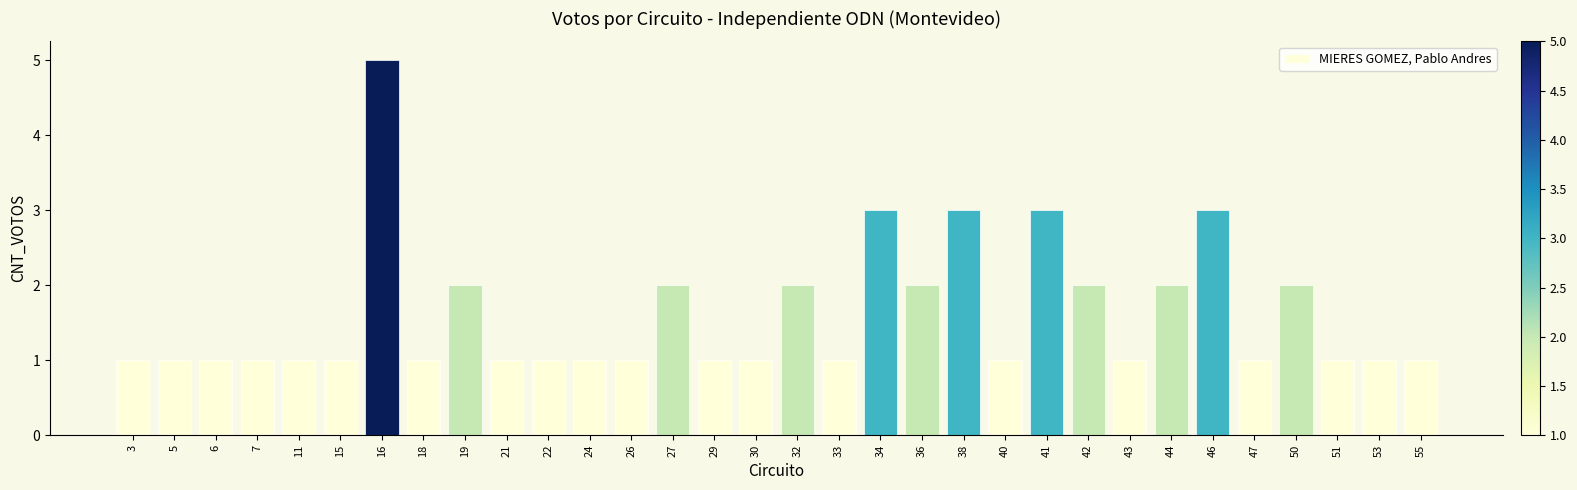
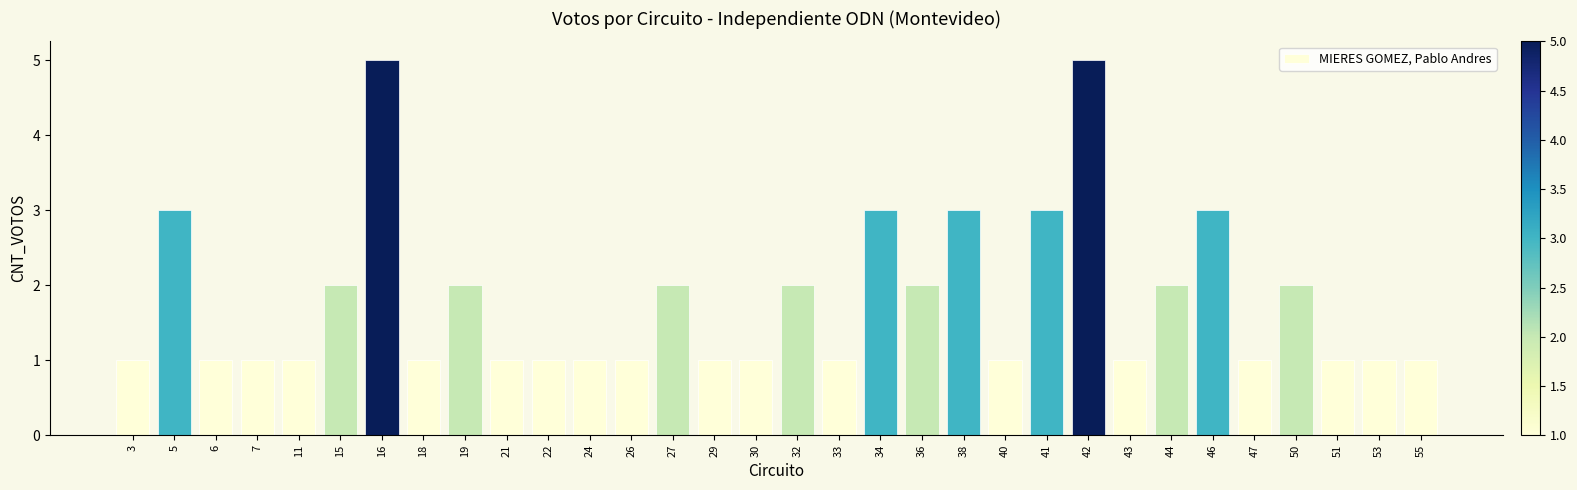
  {
    "3": 1,
-   "5": 1,
+   "5": 3,
    "6": 1,
    "7": 1,
    "11": 1,
-   "15": 1,
+   "15": 2,
    "16": 5,
    "18": 1,
    "19": 2,
    "21": 1,
    "22": 1,
    "24": 1,
    "26": 1,
    "27": 2,
    "29": 1,
    "30": 1,
    "32": 2,
    "33": 1,
    "34": 3,
    "36": 2,
    "38": 3,
    "40": 1,
    "41": 3,
-   "42": 2,
+   "42": 5,
    "43": 1,
    "44": 2,
    "46": 3,
    "47": 1,
    "50": 2,
    "51": 1,
    "53": 1,
    "55": 1
  }
